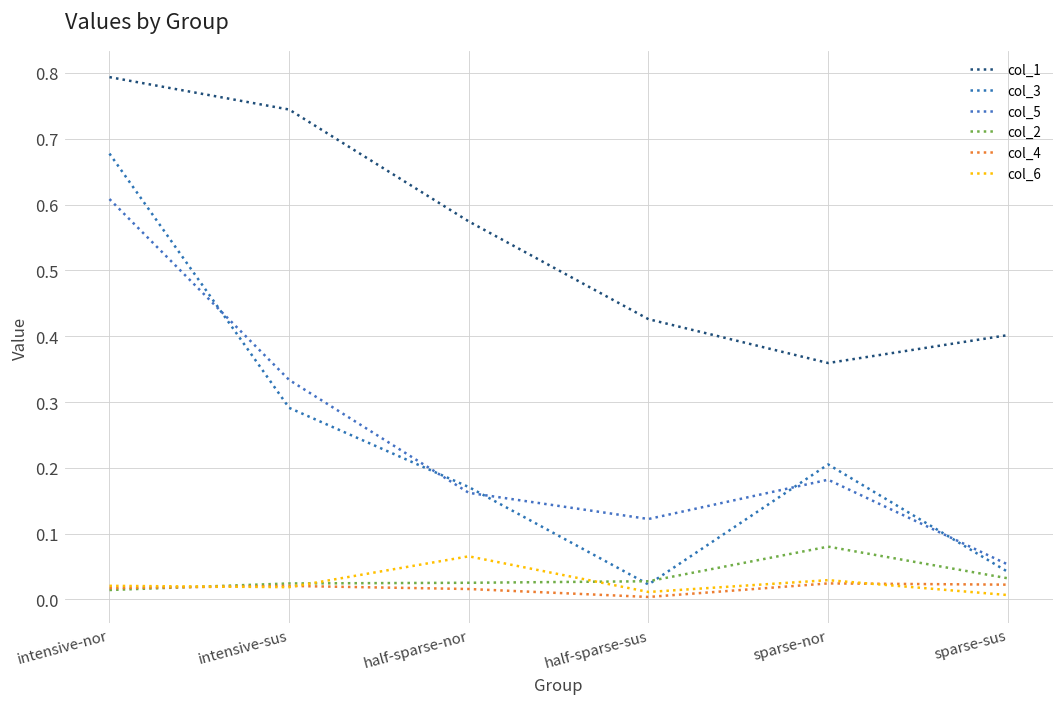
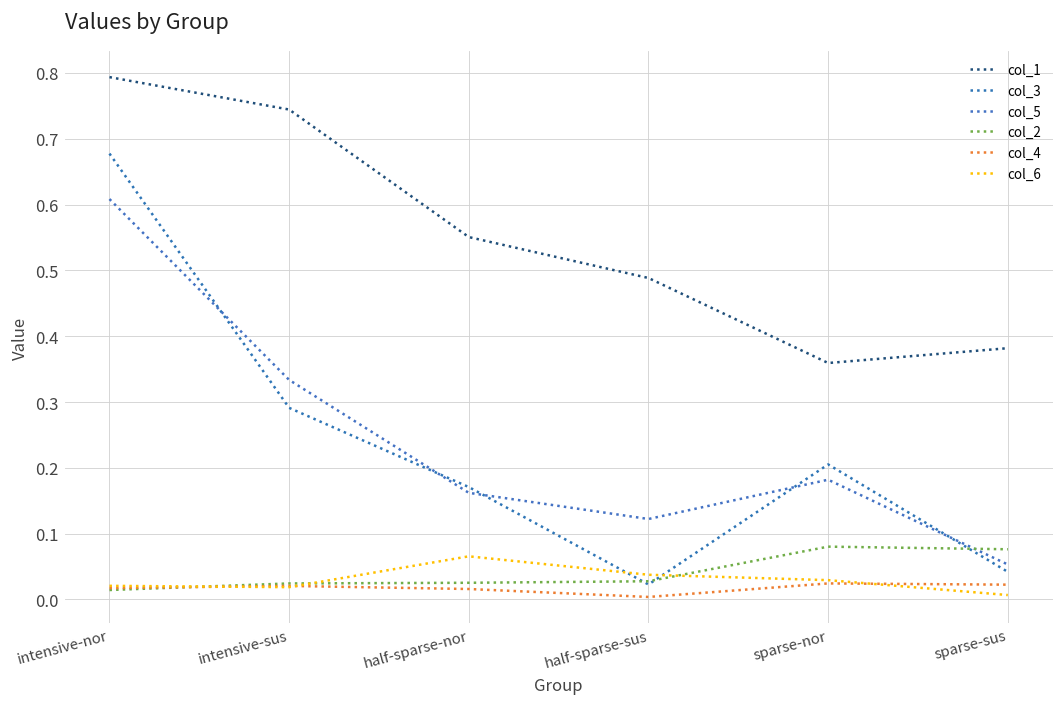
  {
    "col_1": {
      "intensive-nor": 0.79,
      "intensive-sus": 0.74,
-     "half-sparse-nor": 0.57,
-     "half-sparse-sus": 0.43,
+     "half-sparse-nor": 0.55,
+     "half-sparse-sus": 0.49,
      "sparse-nor": 0.36,
-     "sparse-sus": 0.40
+     "sparse-sus": 0.38
    },
    "col_2": {
      "half-sparse-nor": 0.03,
      "half-sparse-sus": 0.03,
      "sparse-nor": 0.08,
-     "sparse-sus": 0.03
+     "sparse-sus": 0.08
    },
    "col_4": {
      "half-sparse-nor": 0.02,
      "half-sparse-sus": 0.00,
      "sparse-nor": 0.02,
      "sparse-sus": 0.02
    },
    "col_6": {
      "half-sparse-nor": 0.07,
-     "half-sparse-sus": 0.01,
+     "half-sparse-sus": 0.04,
      "sparse-nor": 0.03,
      "sparse-sus": 0.01
    }
  }
